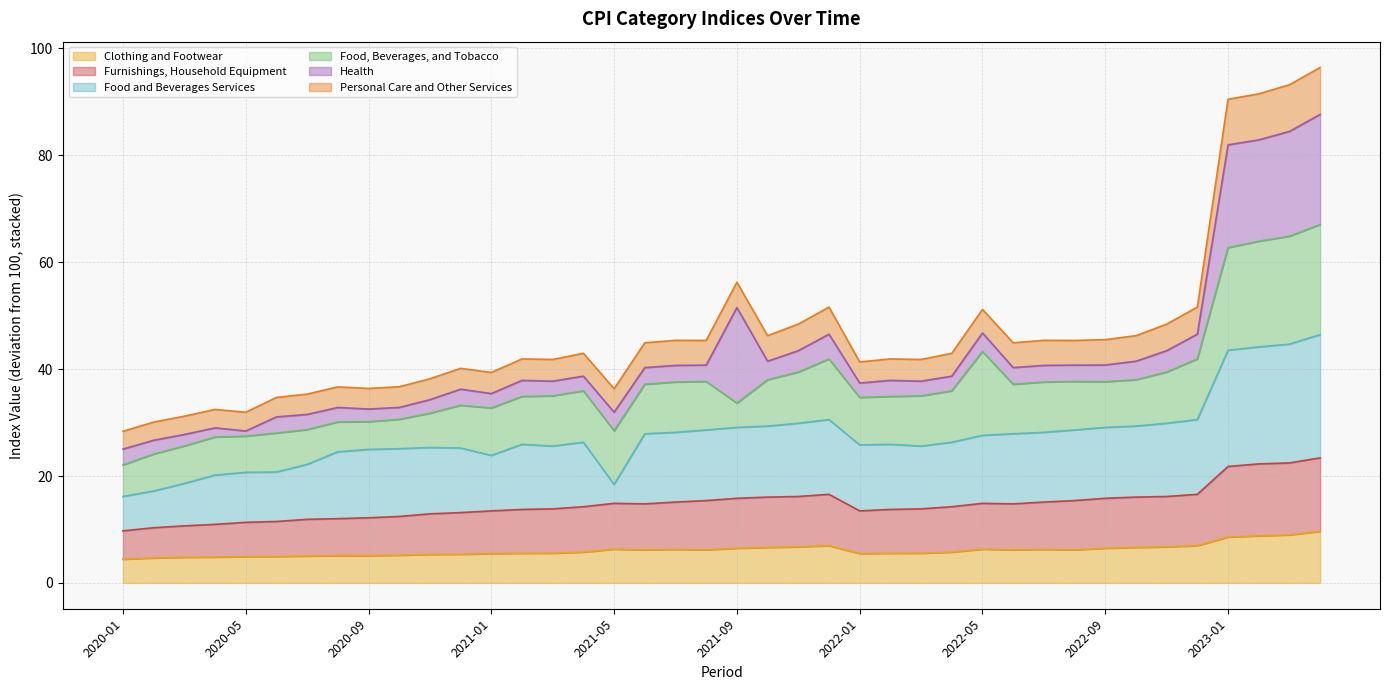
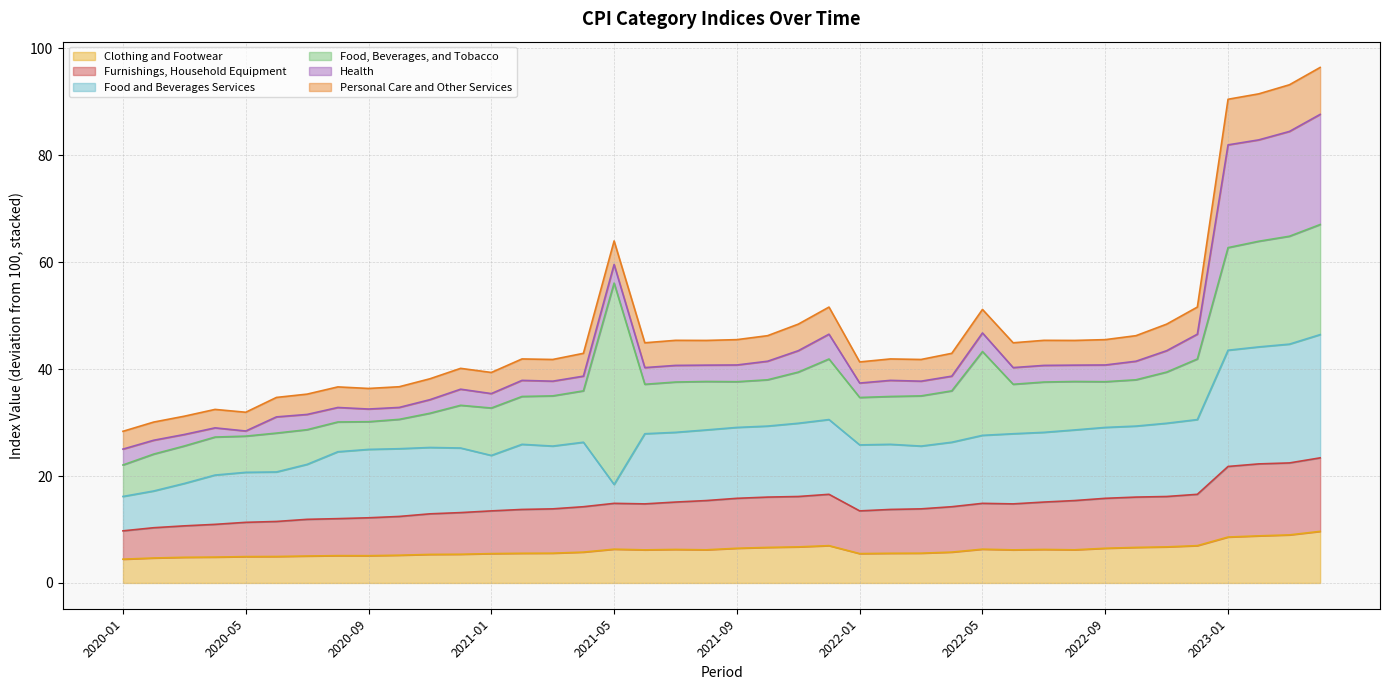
  {
    "Food and Beverages Services": {
      "2020-01": 6,
      "2020-05": 9,
      "2020-09": 13,
      "2021-01": 10,
      "2021-05": 4,
      "2021-09": 13,
      "2022-01": 12,
      "2022-05": 13,
      "2022-09": 13,
      "2023-01": 22
    },
    "Food, Beverages, and Tobacco": {
      "2020-01": 6,
      "2020-05": 7,
      "2020-09": 5,
      "2021-01": 9,
-     "2021-05": 10,
-     "2021-09": 5,
+     "2021-05": 38,
+     "2021-09": 9,
      "2022-01": 9,
      "2022-05": 16,
      "2022-09": 9,
      "2023-01": 19
    },
    "Health": {
      "2020-01": 3,
      "2020-05": 1,
      "2020-09": 2,
      "2021-01": 3,
      "2021-05": 3,
-     "2021-09": 18,
+     "2021-09": 3,
      "2022-01": 3,
      "2022-05": 3,
      "2022-09": 3,
      "2023-01": 19
    }
  }
